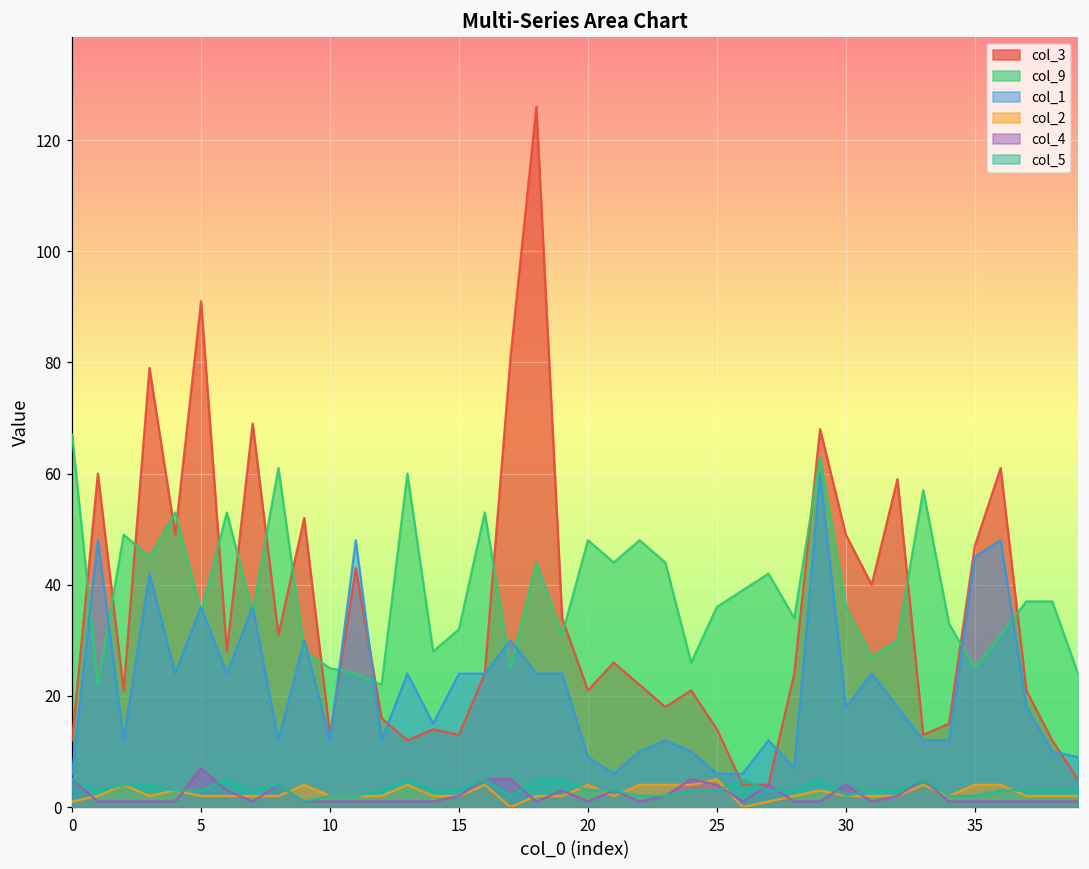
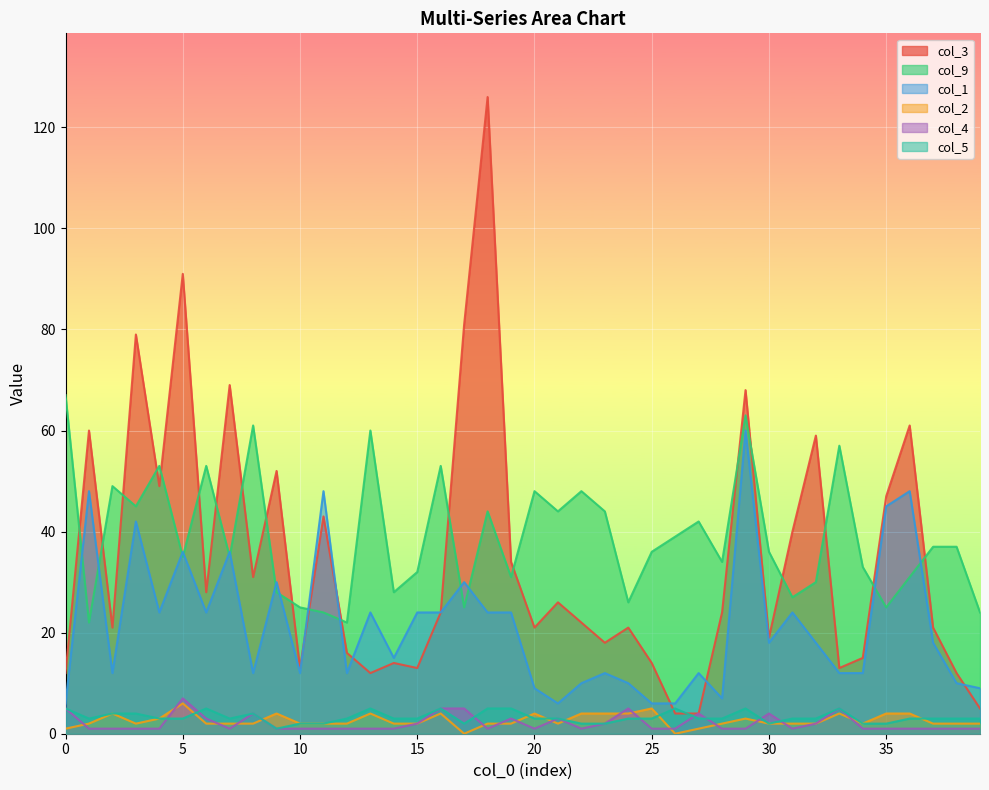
  {
    "col_3": {
      "0": 12,
      "5": 91,
      "10": 13,
      "15": 13,
      "20": 21,
      "25": 14,
-     "30": 49,
+     "30": 19,
      "35": 47
    },
    "col_2": {
      "0": 1,
-     "5": 2,
+     "5": 6,
      "20": 4,
      "25": 5,
      "35": 4
    },
    "col_4": {
      "5": 7,
      "10": 1,
      "20": 1,
-     "25": 4,
+     "25": 1,
      "30": 4,
      "35": 1
    }
  }
